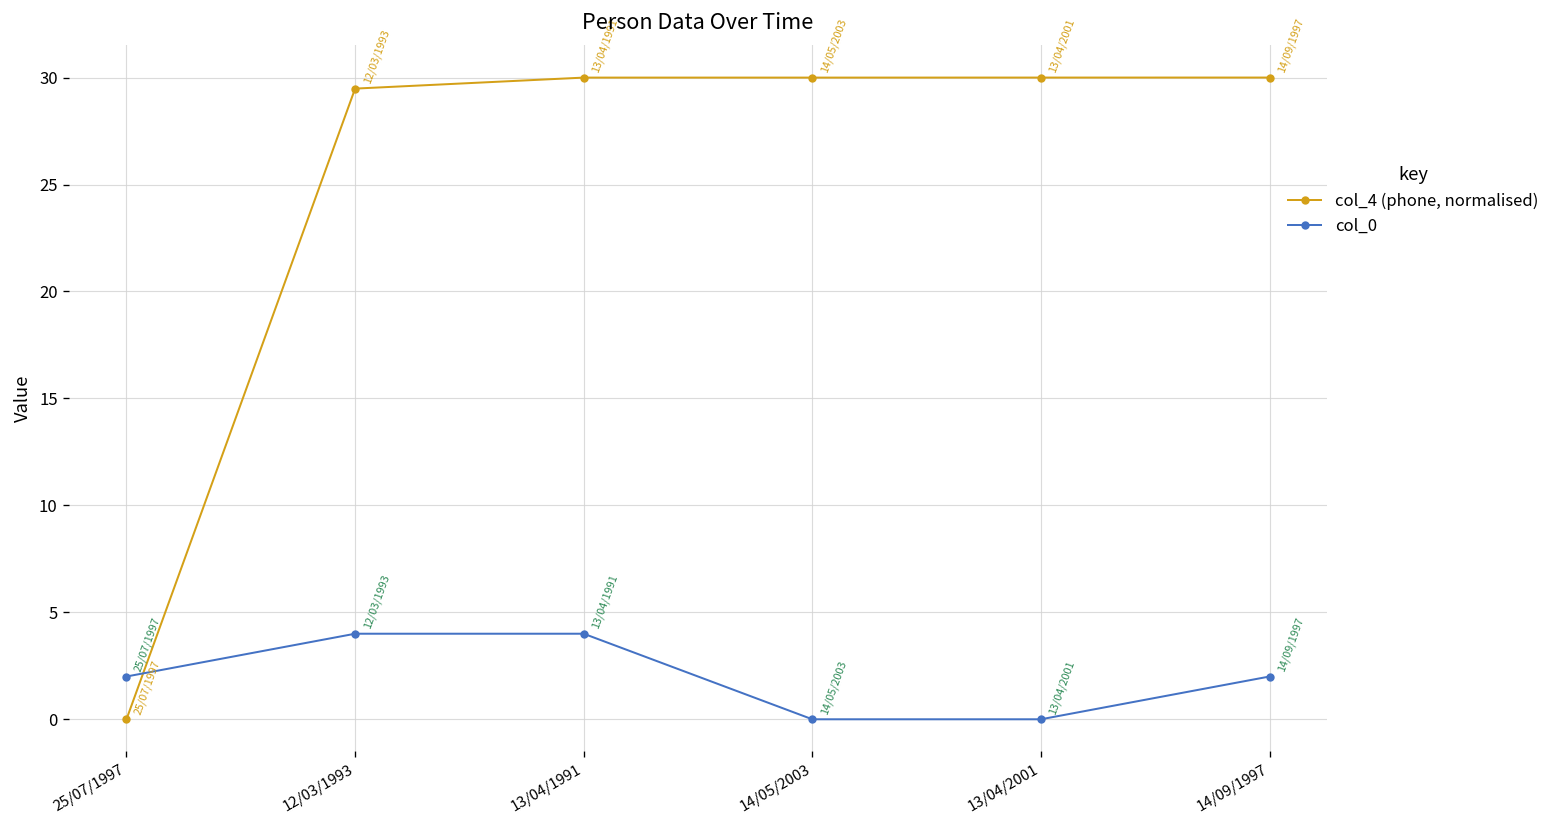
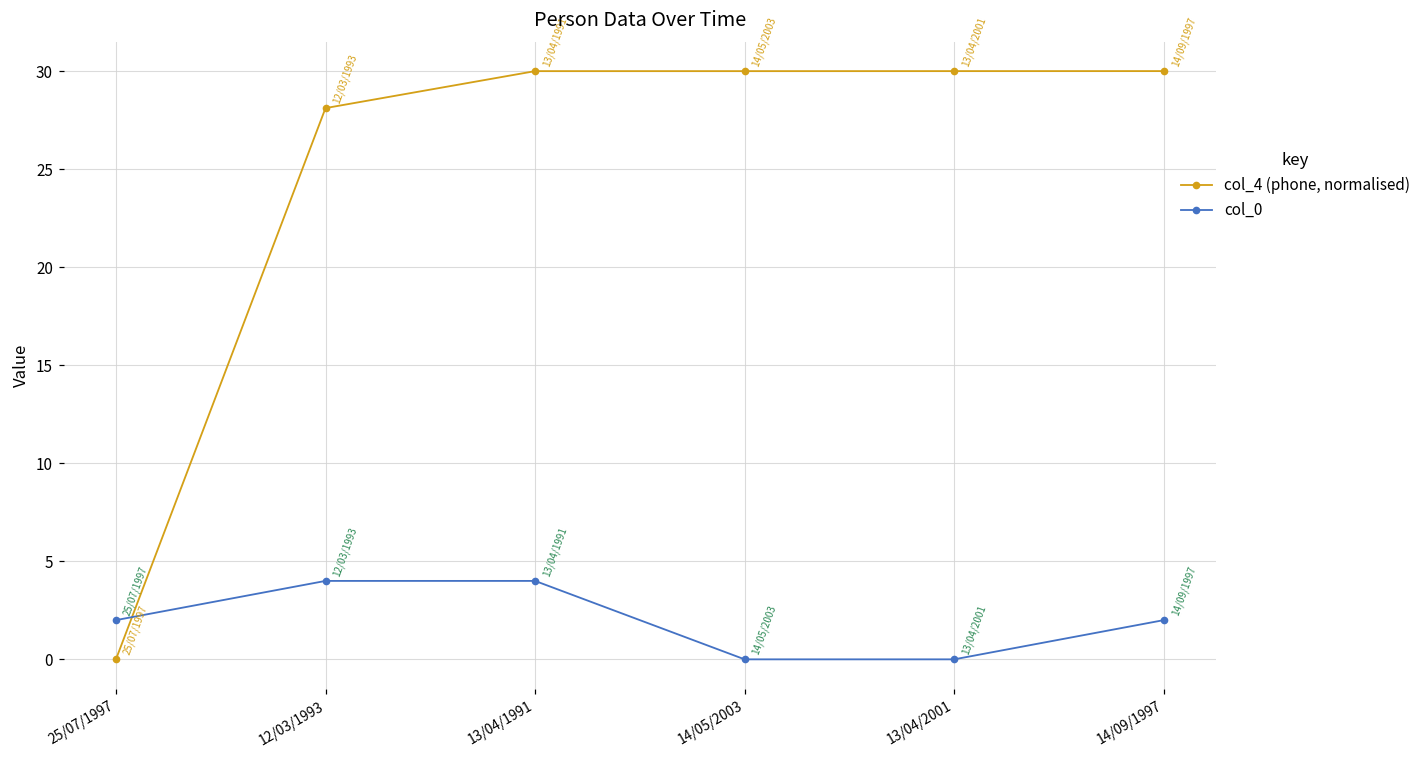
  {
    "col_4 (phone, normalised)": {
      "25/07/1997": "0.0",
-     "12/03/1993": "29.5"
+     "12/03/1993": "28.1"
    },
    "col_0": {
      "13/04/1991": "04"
    }
  }
